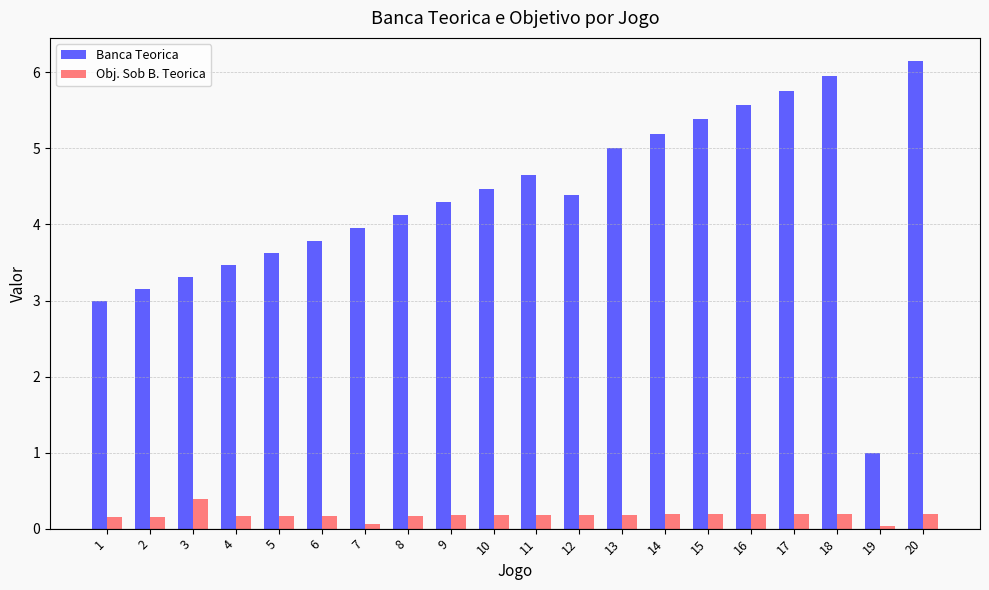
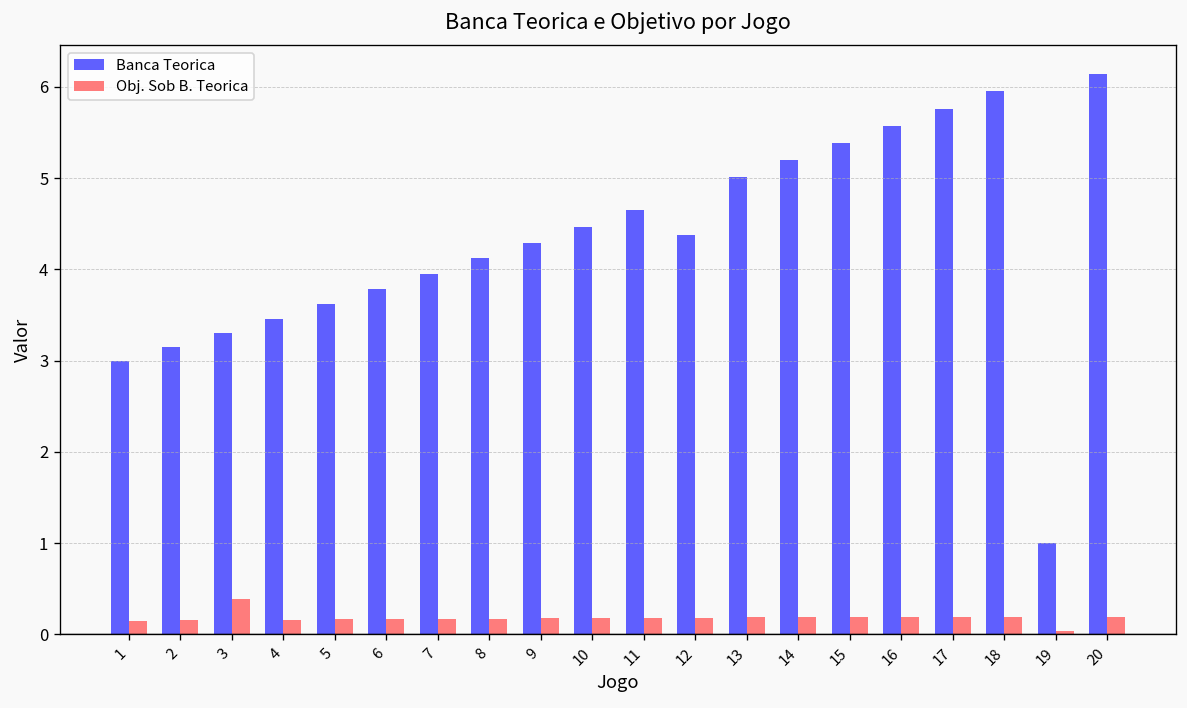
  {
    "Banca Teorica": {
      "1": 3.0,
      "2": 3.2,
      "3": 3.3,
      "4": 3.5,
      "5": 3.6,
      "6": 3.8,
      "7": 4.0,
      "8": 4.1,
      "9": 4.3,
      "10": 4.5,
      "11": 4.6,
      "12": 4.4,
      "13": 5.0,
      "14": 5.2,
      "15": 5.4,
      "16": 5.6,
      "17": 5.8,
      "18": 6.0,
      "19": 1.0,
      "20": 6.1
    },
    "Obj. Sob B. Teorica": {
      "1": 0.2,
      "2": 0.2,
      "3": 0.4,
      "4": 0.2,
      "5": 0.2,
      "6": 0.2,
-     "7": 0.1,
+     "7": 0.2,
      "8": 0.2,
      "9": 0.2,
      "10": 0.2,
      "11": 0.2,
      "12": 0.2,
      "13": 0.2,
      "14": 0.2,
      "15": 0.2,
      "16": 0.2,
      "17": 0.2,
      "18": 0.2,
      "20": 0.2
    }
  }
